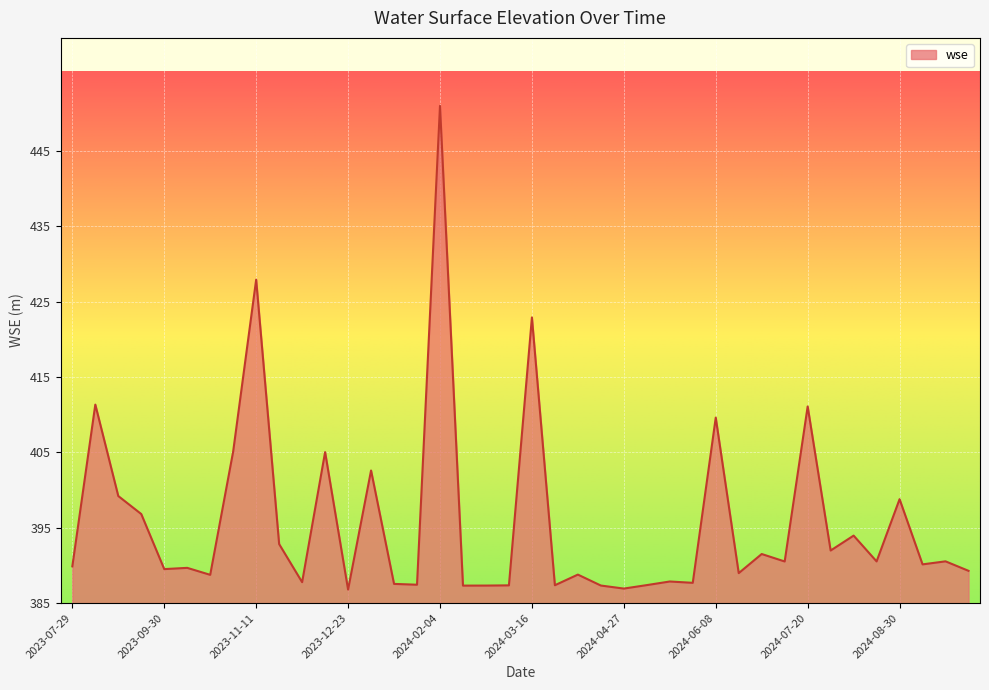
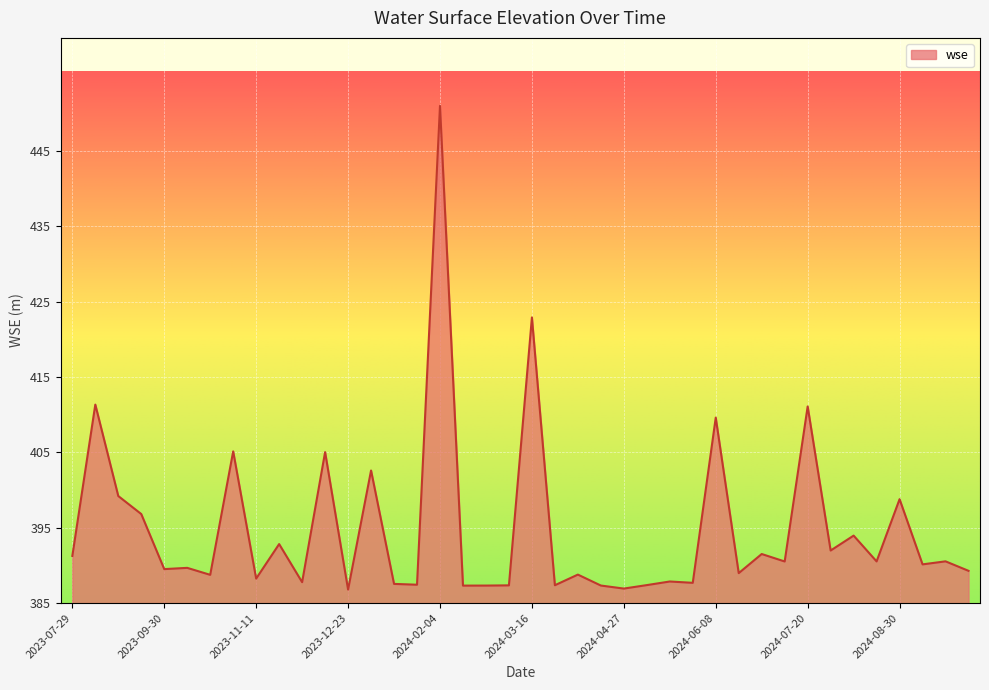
  {
-   "2023-07-29": 390,
+   "2023-07-29": 391,
    "2023-09-30": 390,
-   "2023-11-11": 428,
+   "2023-11-11": 388,
    "2023-12-23": 387,
    "2024-02-04": 451,
    "2024-03-16": 423,
    "2024-04-27": 387,
    "2024-06-08": 410,
    "2024-07-20": 411,
    "2024-08-30": 399
  }
